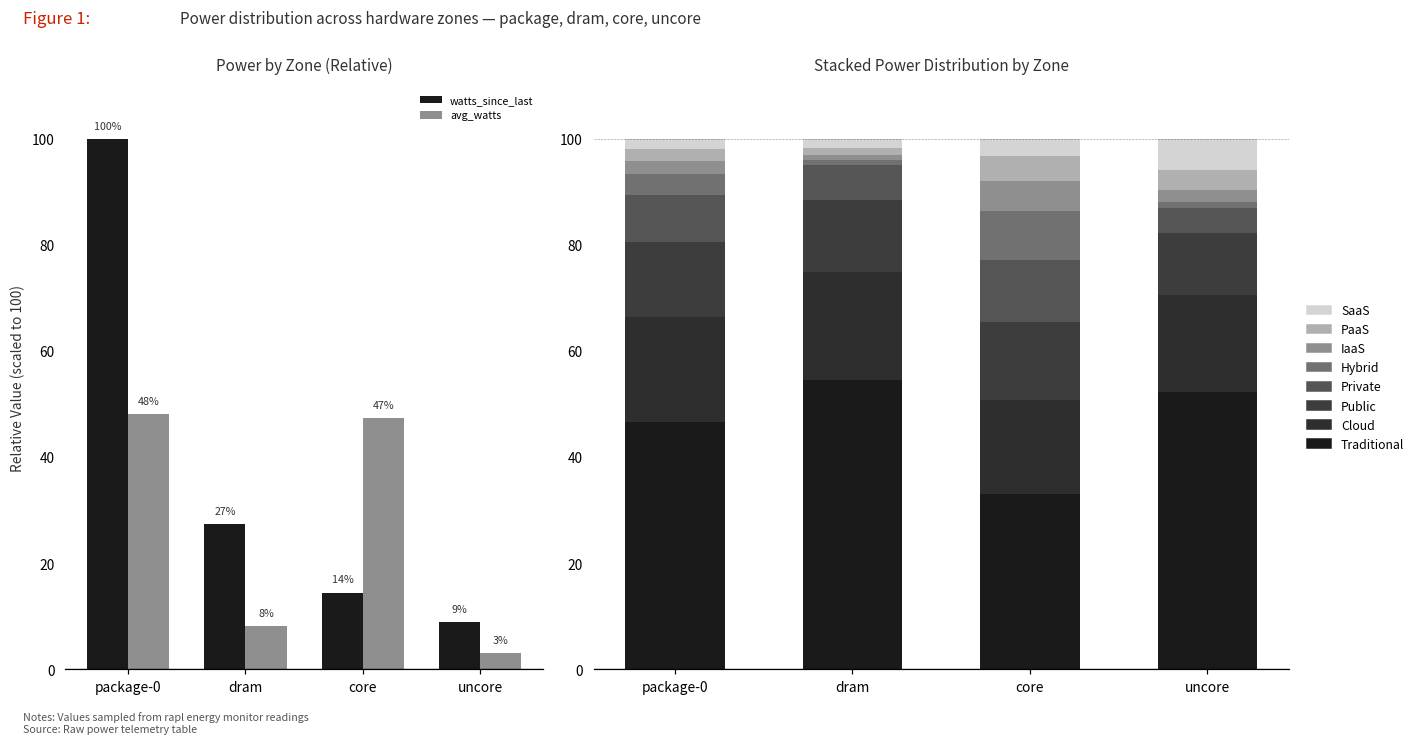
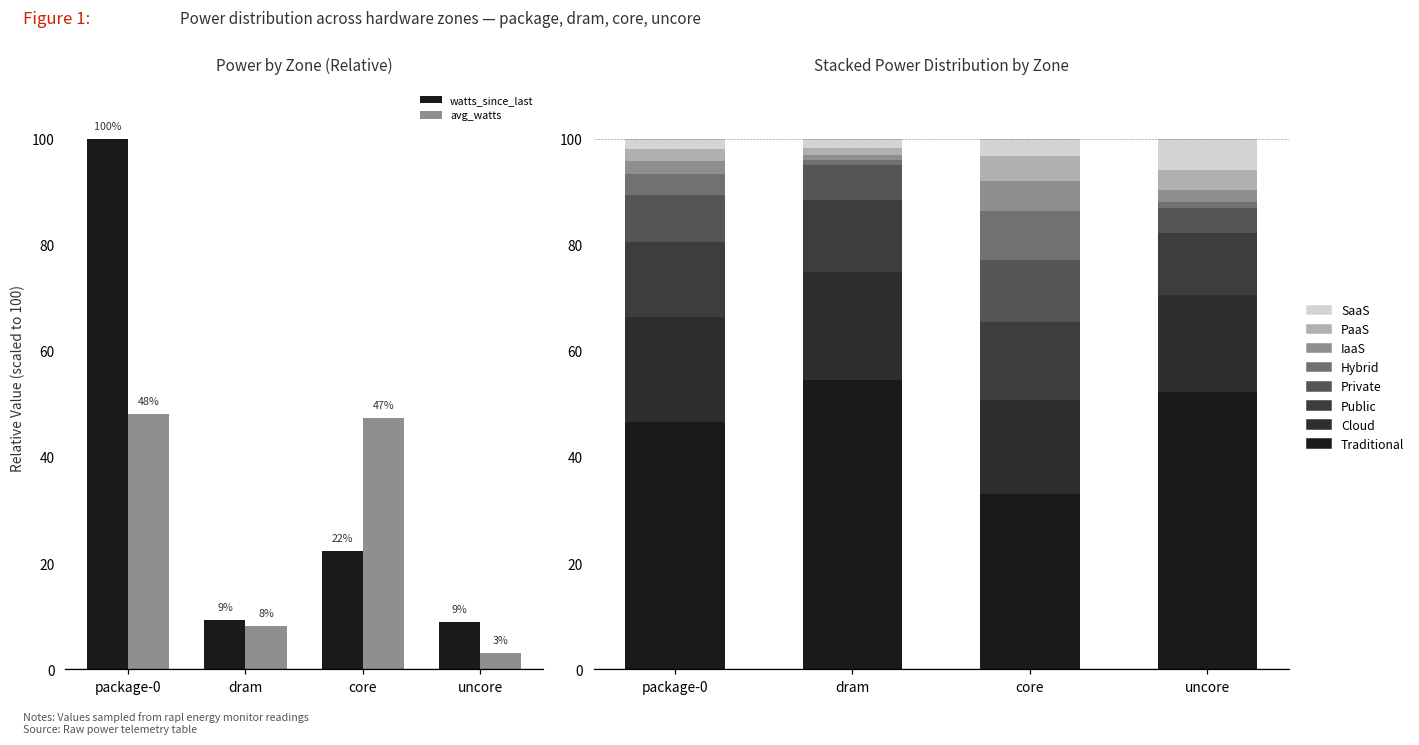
  {
    "Power by Zone (Relative)": {
      "watts_since_last": {
        "package-0": "100%",
-       "dram": "27%",
-       "core": "14%",
+       "dram": "9%",
+       "core": "22%",
        "uncore": "9%"
      },
      "avg_watts": {
        "package-0": "48%",
        "dram": "8%",
        "core": "47%",
        "uncore": "3%"
      }
    },
    "Stacked Power Distribution by Zone": {
      "SaaS": {
        "package-0": "2",
        "dram": "2",
        "core": "3",
        "uncore": "6"
      }
    }
  }
